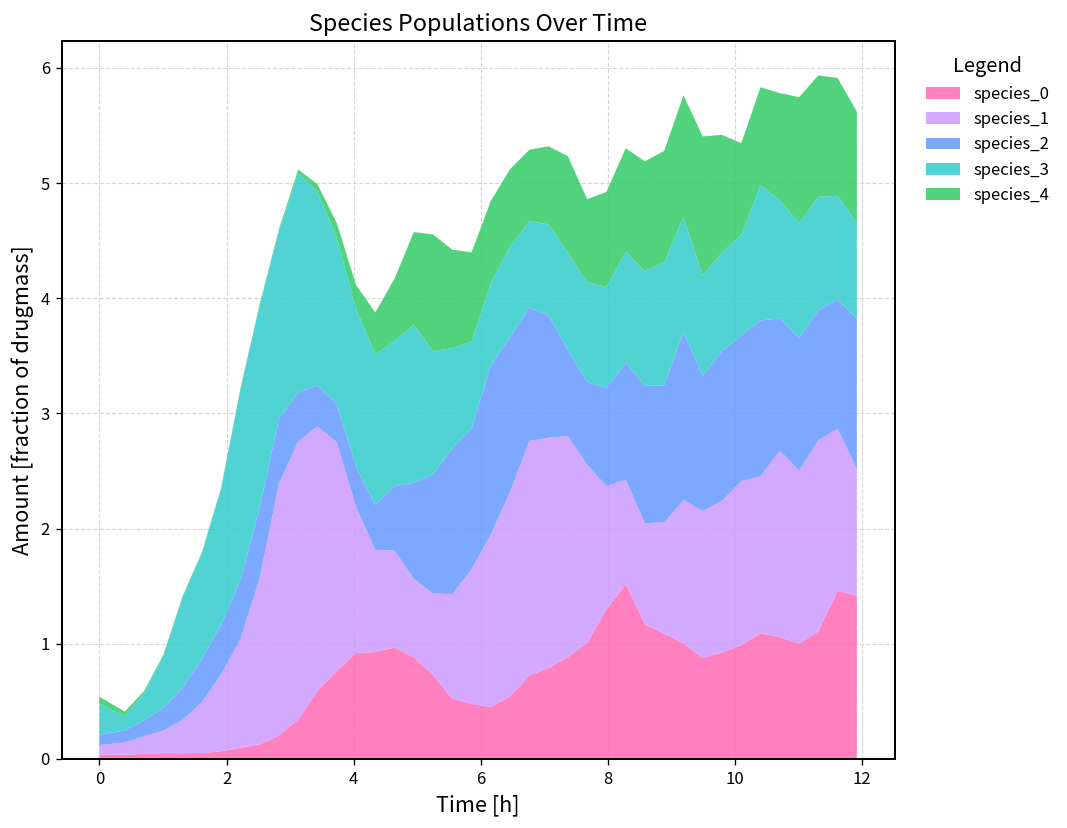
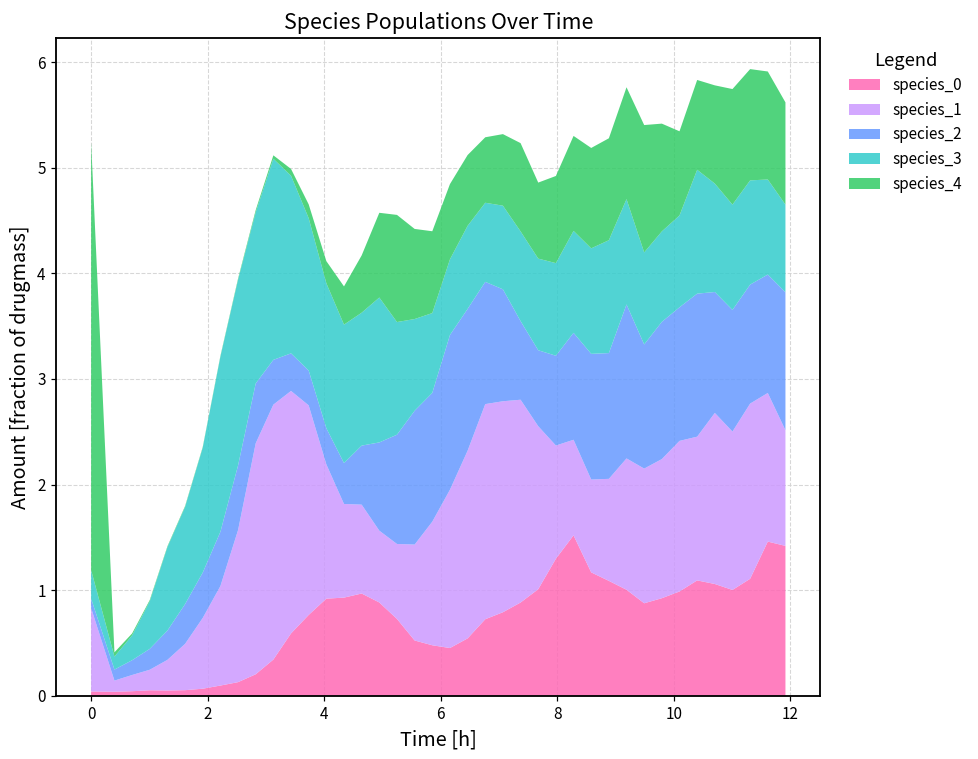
  {
    "species_0": {
      "0": 0.0
    },
    "species_1": {
-     "0": 0.1
+     "0": 0.8
    },
    "species_2": {
      "0": 0.1
    },
    "species_3": {
      "0": 0.3
    },
    "species_4": {
-     "0": 0.1
+     "0": 4.1
    }
  }
